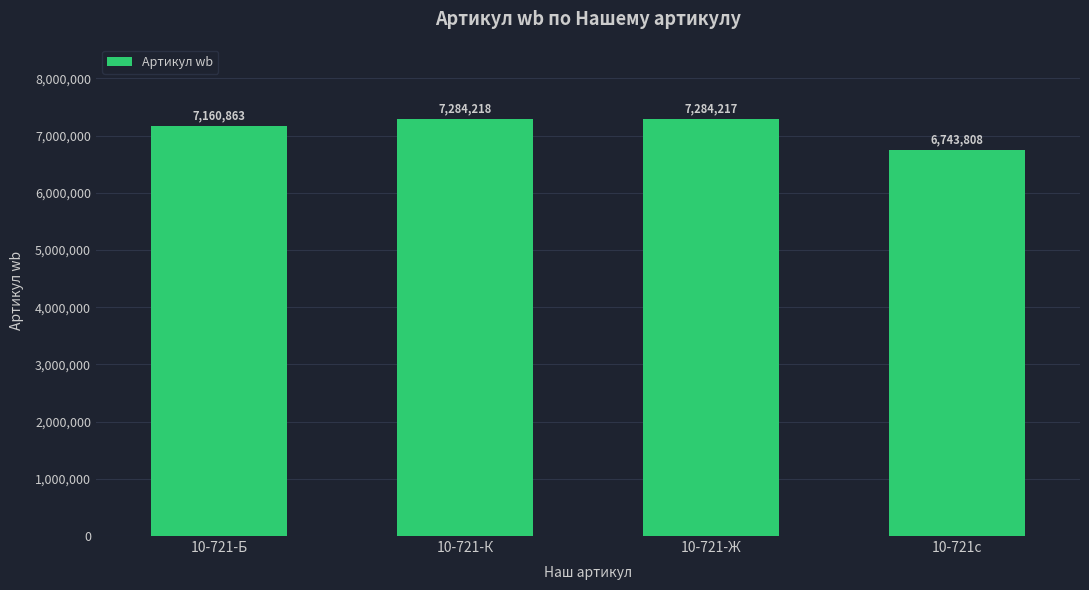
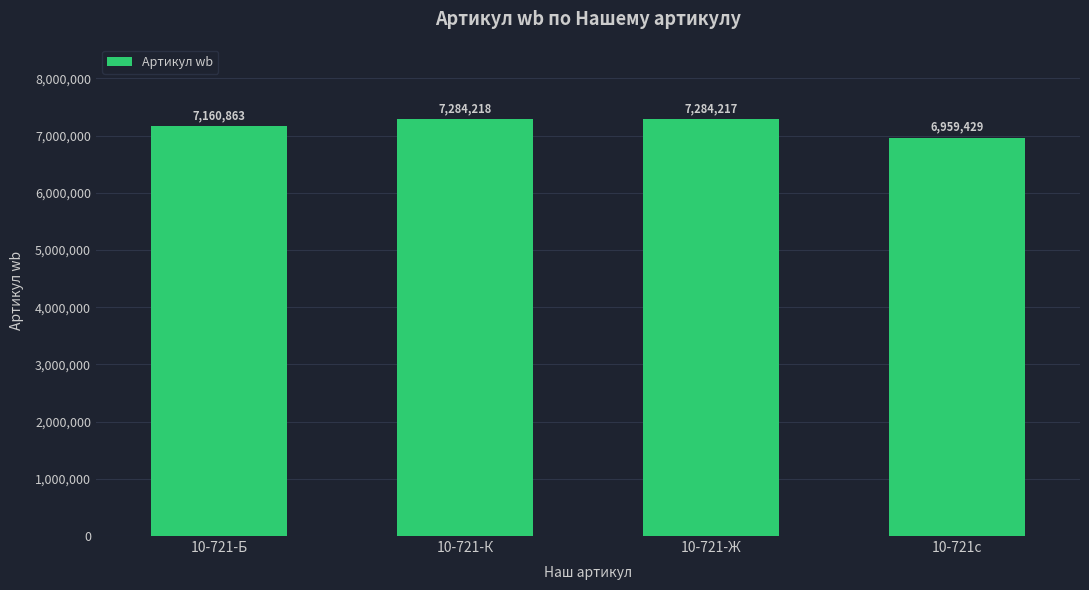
  {
    "10-721-Б": "7,160,863",
    "10-721-К": "7,284,218",
    "10-721-Ж": "7,284,217",
-   "10-721с": "6,743,808"
+   "10-721с": "6,959,429"
  }
